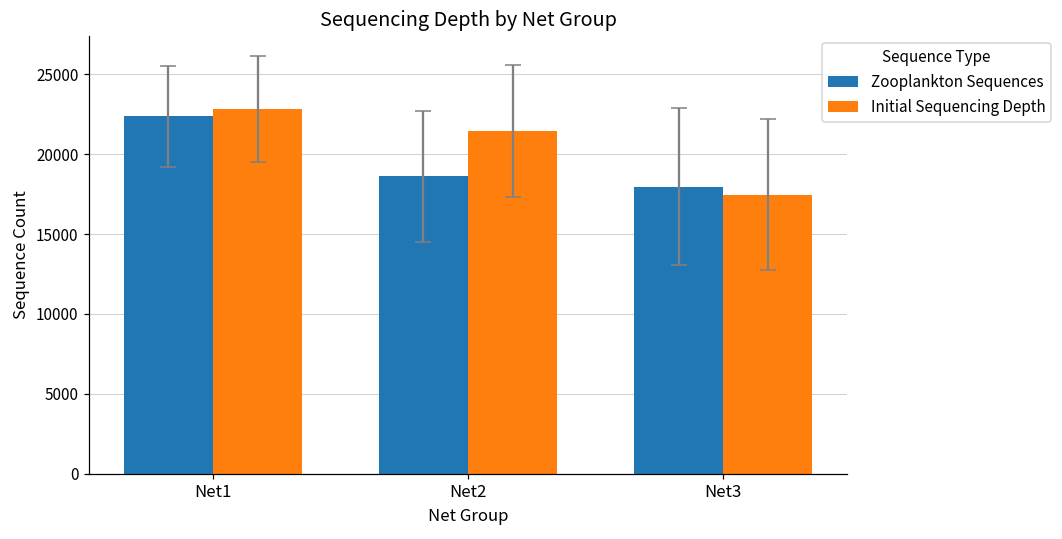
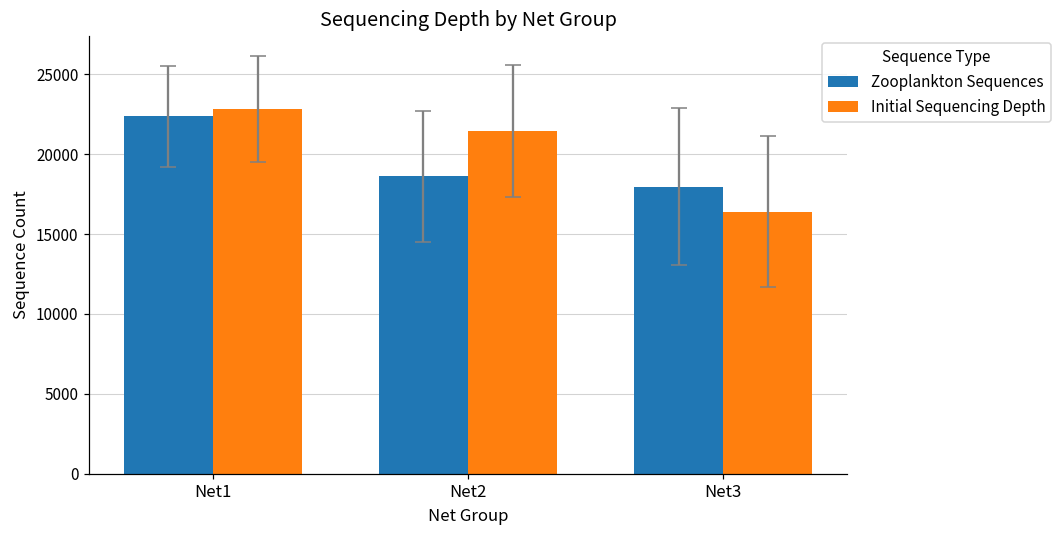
  {
    "Initial Sequencing Depth": {
      "Net1": 22800,
      "Net2": 21400,
-     "Net3": 17500
+     "Net3": 16400
    }
  }
